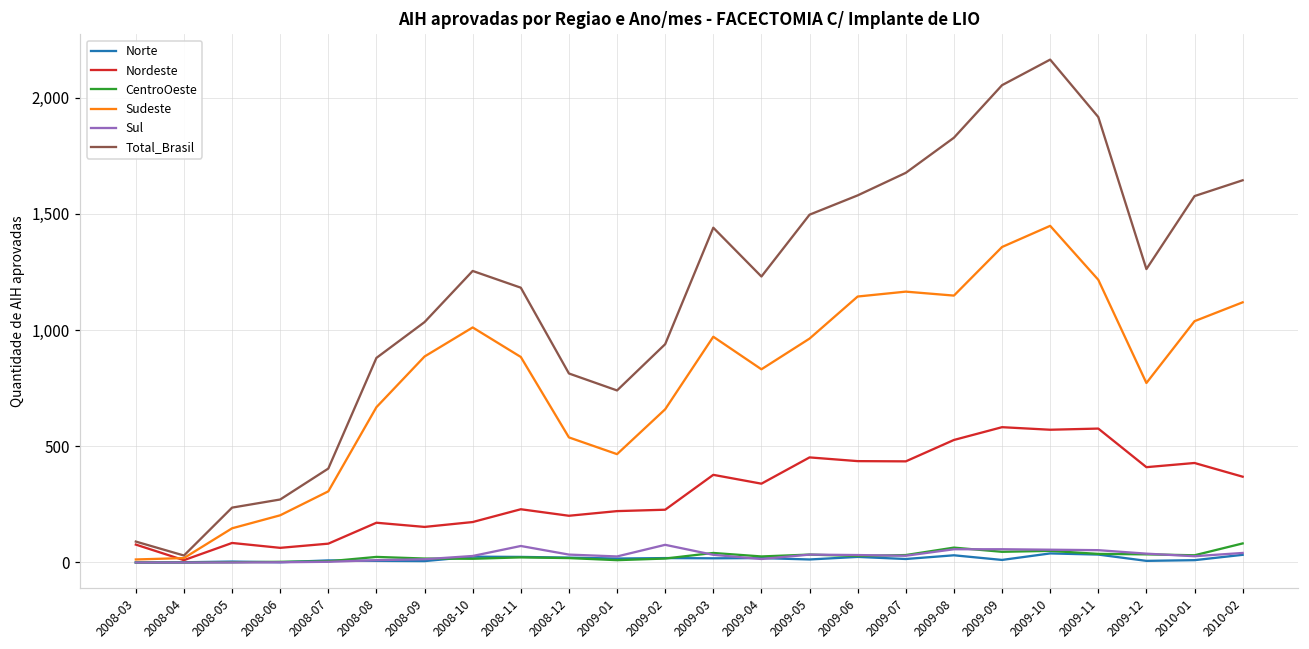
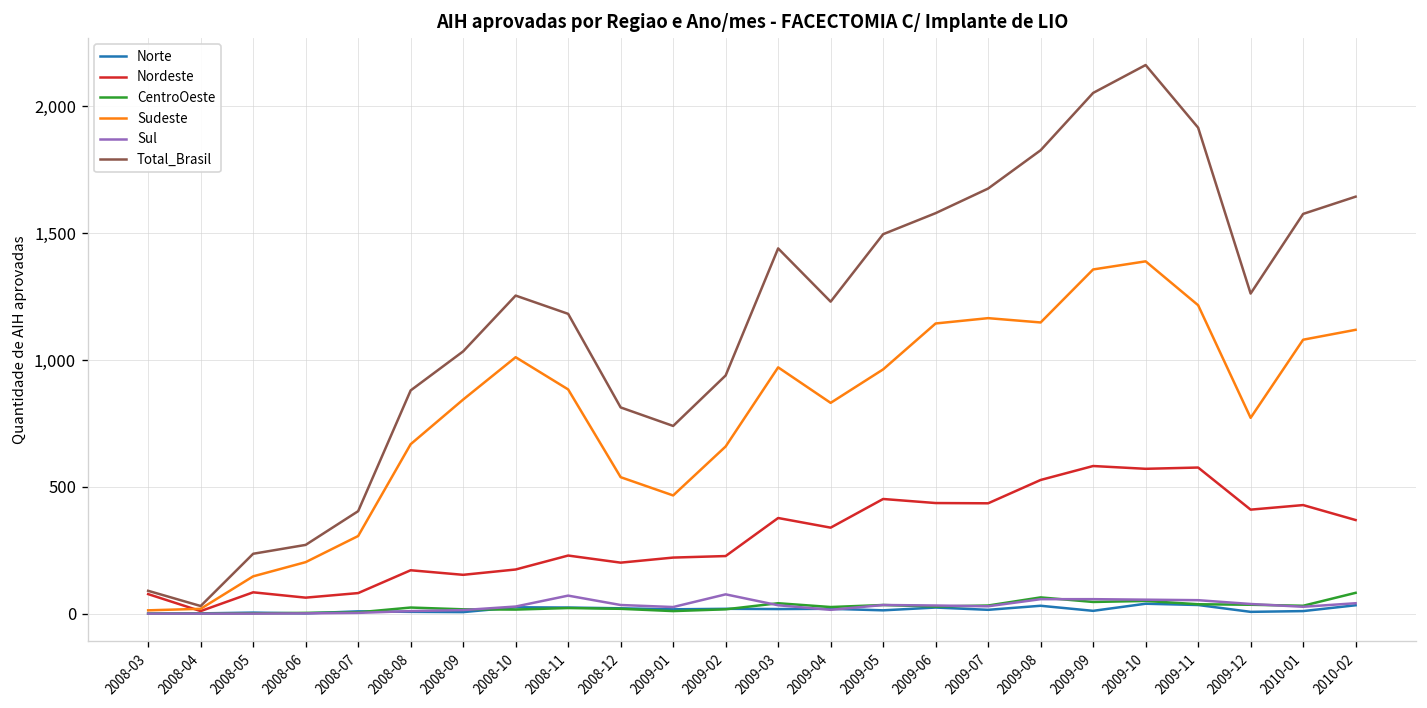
  {
    "Norte": {
      "2009-03": "20",
      "2009-05": "10",
      "2009-07": "20",
      "2009-08": "30",
      "2009-09": "10",
      "2009-12": "10",
      "2010-01": "10"
    },
    "Nordeste": {
      "2008-03": "80",
      "2008-05": "80",
      "2008-06": "60",
      "2008-07": "80",
      "2008-08": "170",
      "2008-09": "150",
      "2008-10": "170",
      "2008-11": "230",
      "2008-12": "200",
      "2009-01": "220",
      "2009-02": "230",
      "2009-03": "380",
      "2009-04": "340",
      "2009-05": "450",
      "2009-06": "440",
      "2009-07": "440",
      "2009-08": "530",
      "2009-09": "580",
      "2009-10": "570",
      "2009-11": "580",
      "2009-12": "410",
      "2010-01": "430",
      "2010-02": "370"
    },
    "CentroOeste": {
      "2008-08": "20",
      "2010-02": "80"
    },
    "Sudeste": {
      "2008-03": "10",
      "2008-05": "150",
      "2008-06": "200",
      "2008-07": "310",
      "2008-08": "670",
-     "2008-09": "890",
+     "2008-09": "840",
      "2008-10": "1,010",
      "2008-11": "880",
      "2008-12": "540",
      "2009-01": "470",
      "2009-02": "660",
      "2009-03": "970",
      "2009-04": "830",
      "2009-05": "960",
      "2009-06": "1,140",
      "2009-07": "1,170",
      "2009-08": "1,150",
      "2009-09": "1,360",
-     "2009-10": "1,450",
+     "2009-10": "1,390",
      "2009-11": "1,220",
      "2009-12": "770",
-     "2010-01": "1,040",
+     "2010-01": "1,080",
      "2010-02": "1,120"
    },
    "Sul": {
      "2008-11": "70",
      "2008-12": "30",
      "2009-02": "80",
      "2009-11": "50"
    },
    "Total_Brasil": {
      "2008-03": "90",
      "2008-05": "240",
      "2008-06": "270",
      "2008-07": "400",
      "2008-08": "880",
      "2008-09": "1,030",
      "2008-10": "1,250",
      "2008-11": "1,180",
      "2008-12": "810",
      "2009-01": "740",
      "2009-02": "940",
      "2009-03": "1,440",
      "2009-04": "1,230",
      "2009-05": "1,500",
      "2009-06": "1,580",
      "2009-07": "1,680",
      "2009-08": "1,830",
      "2009-09": "2,050",
      "2009-10": "2,160",
      "2009-11": "1,920",
      "2009-12": "1,260",
      "2010-01": "1,580",
      "2010-02": "1,640"
    }
  }
